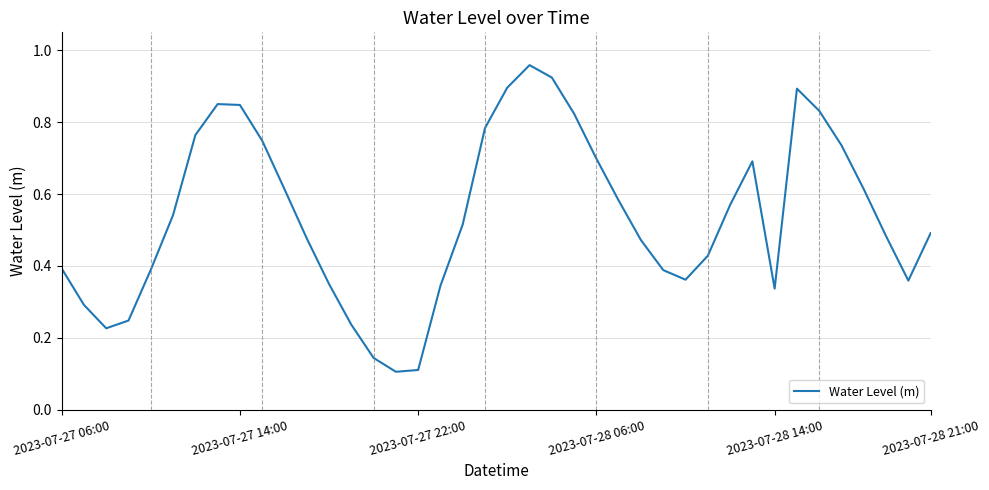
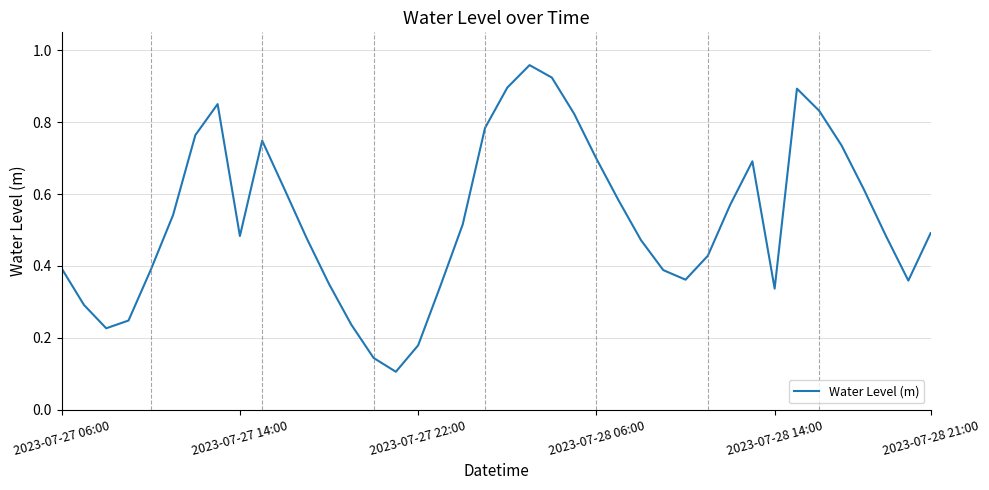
  {
    "2023-07-27 06:00": 0.39,
-   "2023-07-27 14:00": 0.85,
-   "2023-07-27 22:00": 0.11,
+   "2023-07-27 14:00": 0.48,
+   "2023-07-27 22:00": 0.18,
    "2023-07-28 06:00": 0.70,
    "2023-07-28 14:00": 0.34,
    "2023-07-28 21:00": 0.49
  }
